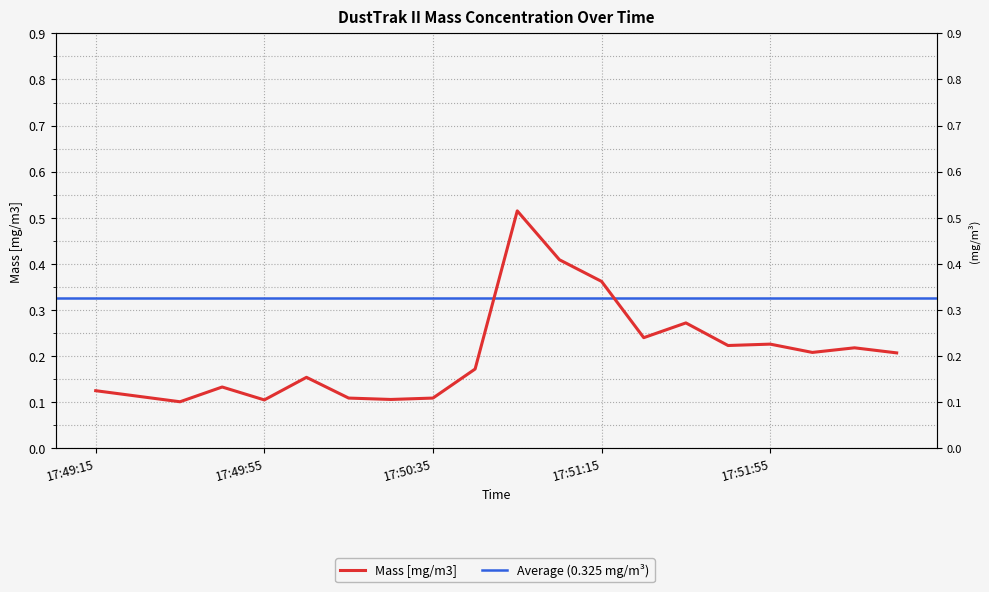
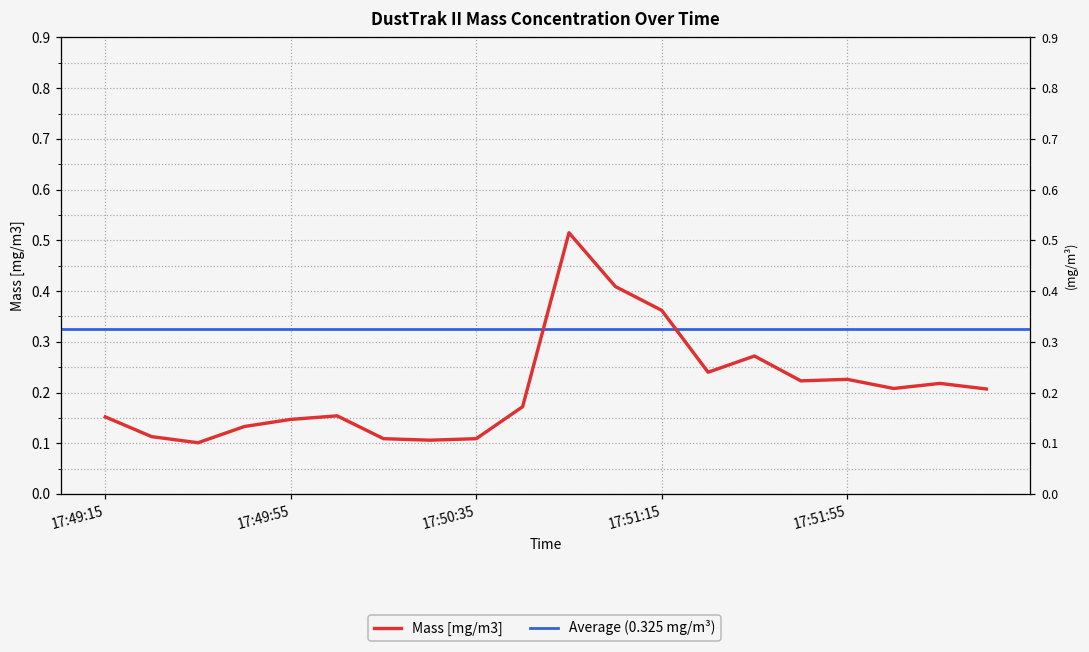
  {
-   "17:49:15": 0.13,
-   "17:49:55": 0.11,
+   "17:49:15": 0.15,
+   "17:49:55": 0.15,
    "17:50:35": 0.11,
    "17:51:15": 0.36,
    "17:51:55": 0.23
  }
